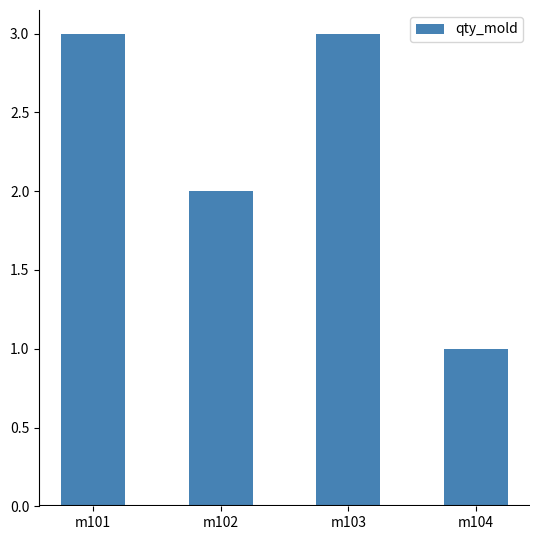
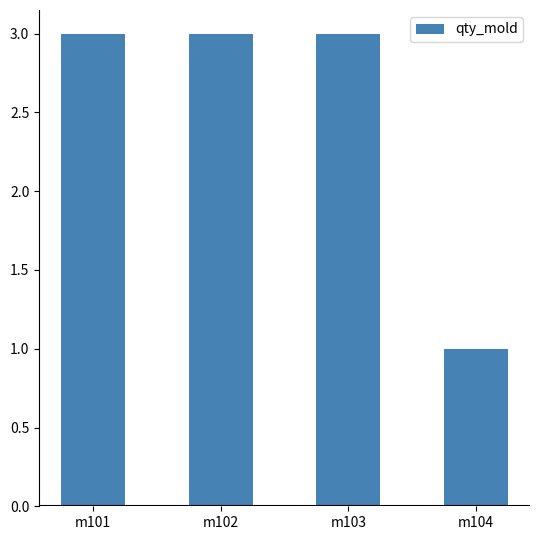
  {
    "m101": 3,
-   "m102": 2,
+   "m102": 3,
    "m103": 3,
    "m104": 1
  }
